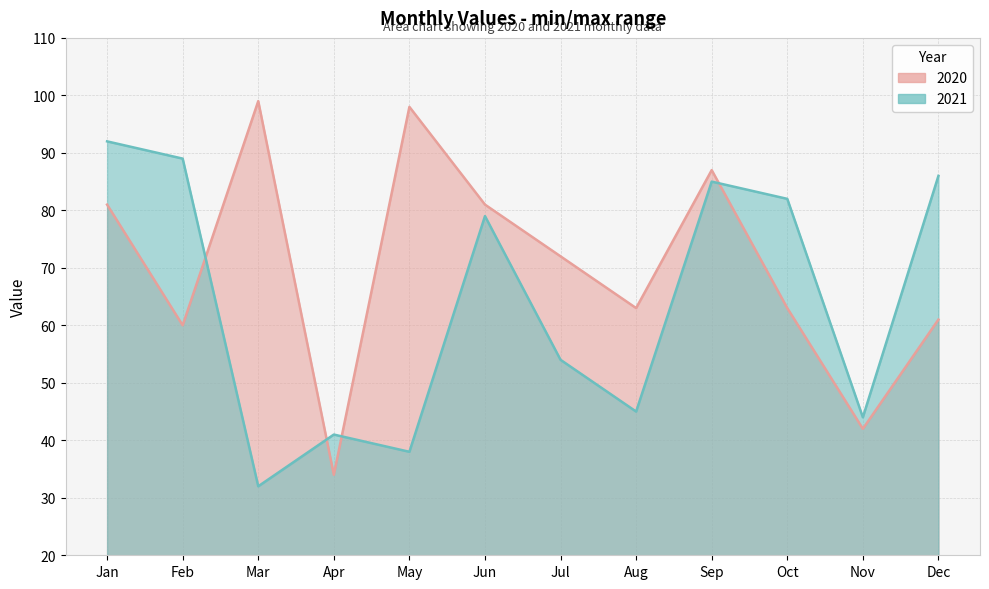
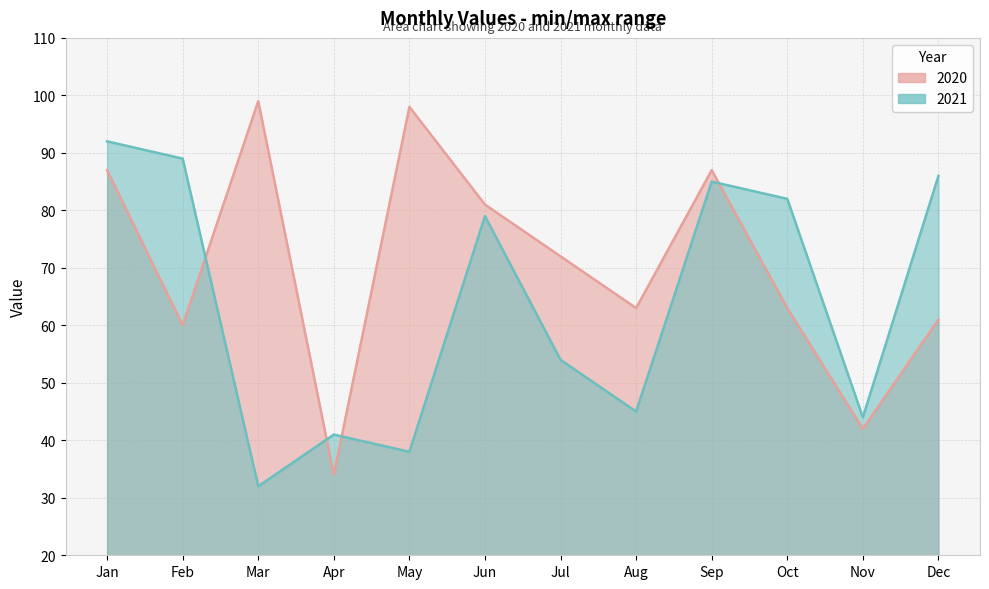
  {
    "2020": {
-     "Jan": 81,
+     "Jan": 87,
      "Feb": 60,
      "Mar": 99,
      "Apr": 34,
      "May": 98,
      "Jun": 81,
      "Jul": 72,
      "Aug": 63,
      "Sep": 87,
      "Oct": 63,
      "Nov": 42,
      "Dec": 61
    },
    "2021": {
      "Jan": 92,
      "Feb": 89,
      "Mar": 32,
      "Apr": 41,
      "May": 38,
      "Jun": 79,
      "Jul": 54,
      "Aug": 45,
      "Sep": 85,
      "Oct": 82,
      "Nov": 44,
      "Dec": 86
    }
  }
